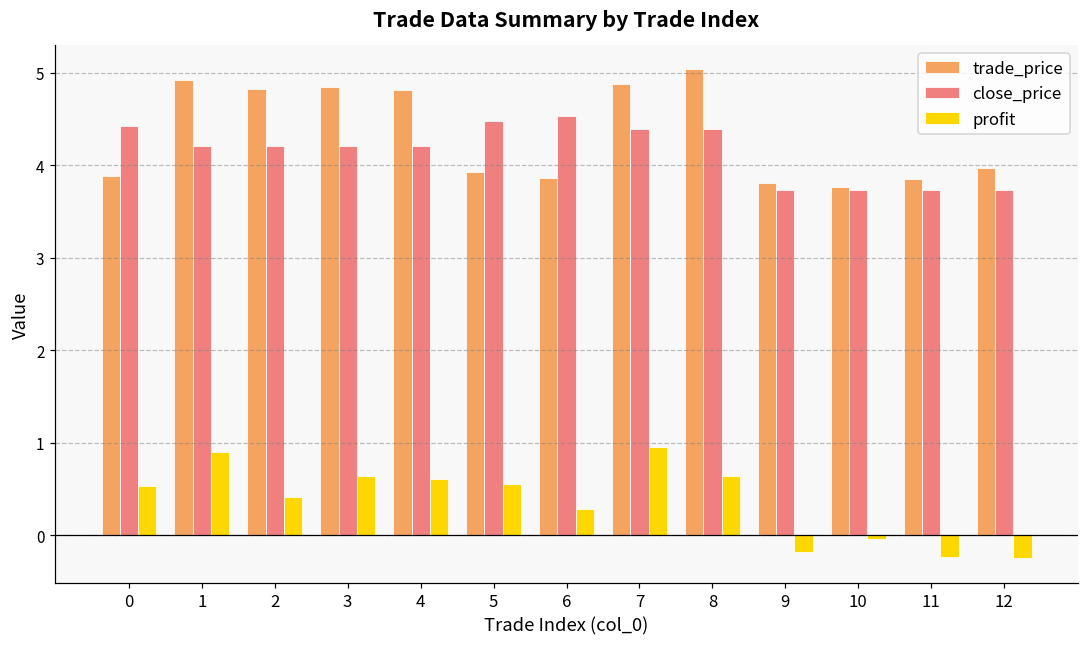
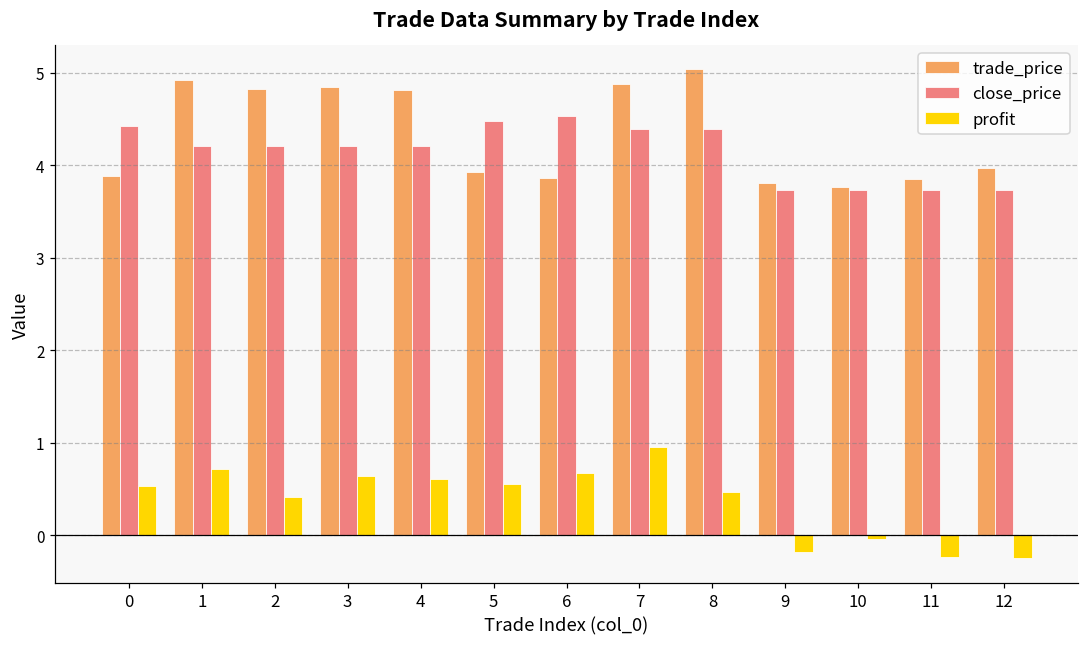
  {
    "profit": {
      "0": 0.5,
-     "1": 0.9,
+     "1": 0.7,
      "2": 0.4,
      "3": 0.6,
      "4": 0.6,
      "5": 0.6,
-     "6": 0.3,
+     "6": 0.7,
      "7": 1.0,
-     "8": 0.6,
+     "8": 0.5,
      "9": -0.2,
      "10": 0.0,
      "11": -0.2,
      "12": -0.2
    }
  }
